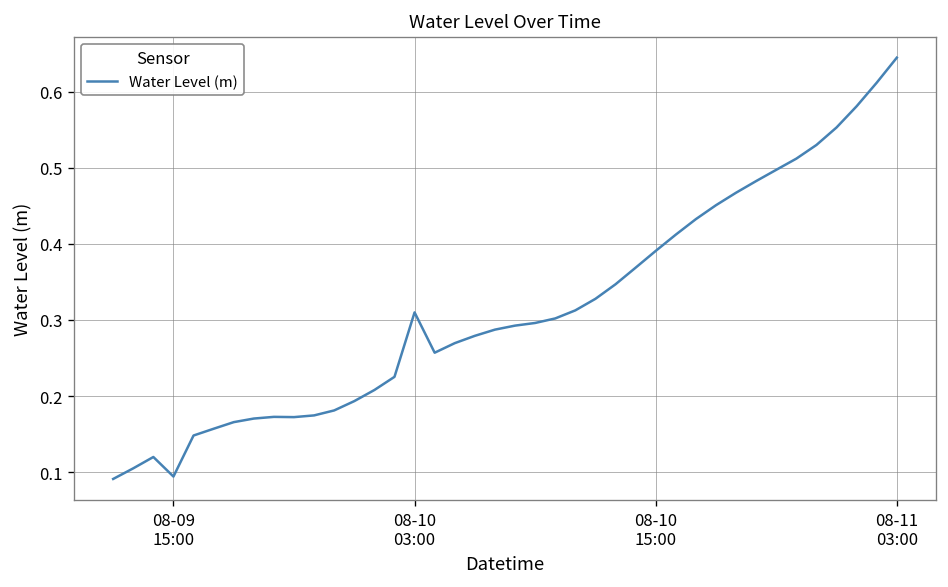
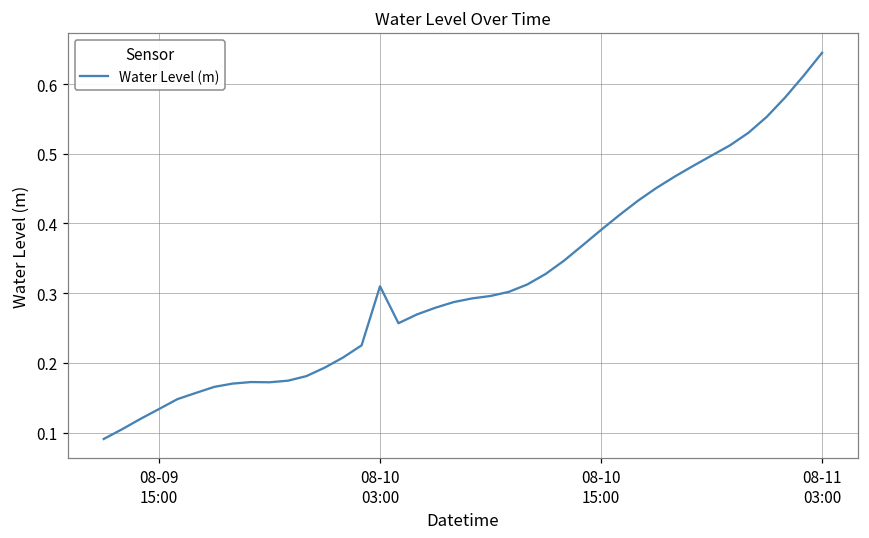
  {
-   "08-09 15:00": 0.09,
+   "08-09 15:00": 0.13,
    "08-10 03:00": 0.31,
    "08-10 15:00": 0.39,
    "08-11 03:00": 0.64
  }
